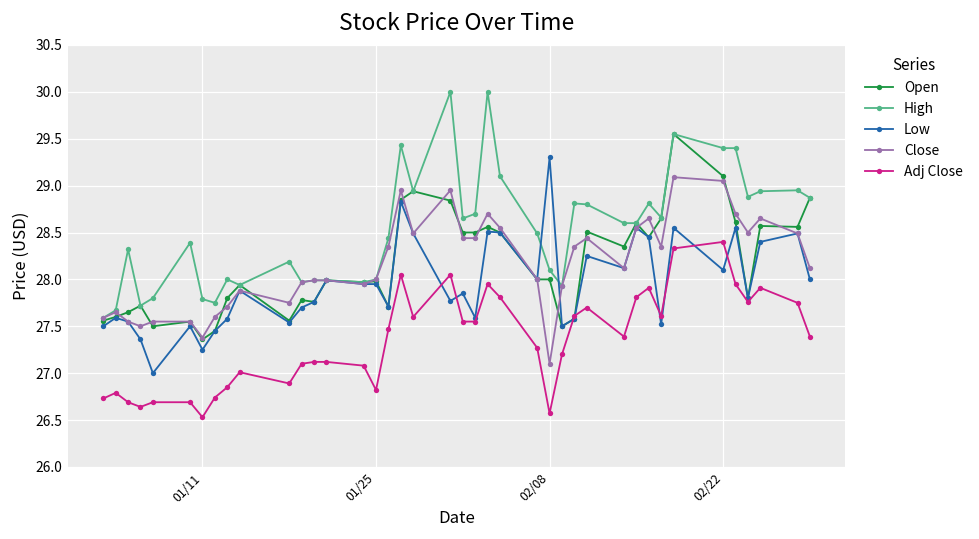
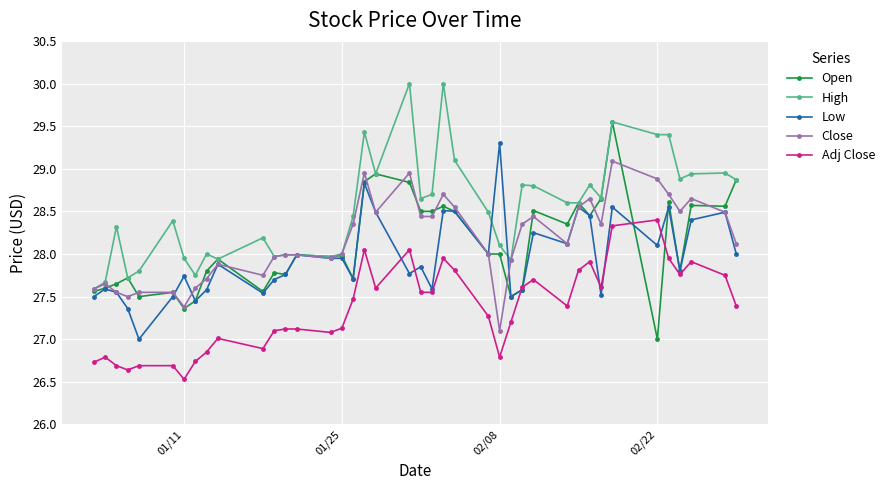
  {
    "Open": {
      "02/08": 28.0,
-     "02/22": 29.1
+     "02/22": 27.0
    },
    "High": {
-     "01/11": 27.8,
+     "01/11": 28.0,
      "02/08": 28.1,
      "02/22": 29.4
    },
    "Low": {
-     "01/11": 27.3,
+     "01/11": 27.7,
      "01/25": 28.0,
      "02/08": 29.3,
      "02/22": 28.1
    },
    "Close": {
      "02/08": 27.1,
-     "02/22": 29.1
+     "02/22": 28.9
    },
    "Adj Close": {
      "01/11": 26.5,
-     "01/25": 26.8,
-     "02/08": 26.6,
+     "01/25": 27.1,
+     "02/08": 26.8,
      "02/22": 28.4
    }
  }
